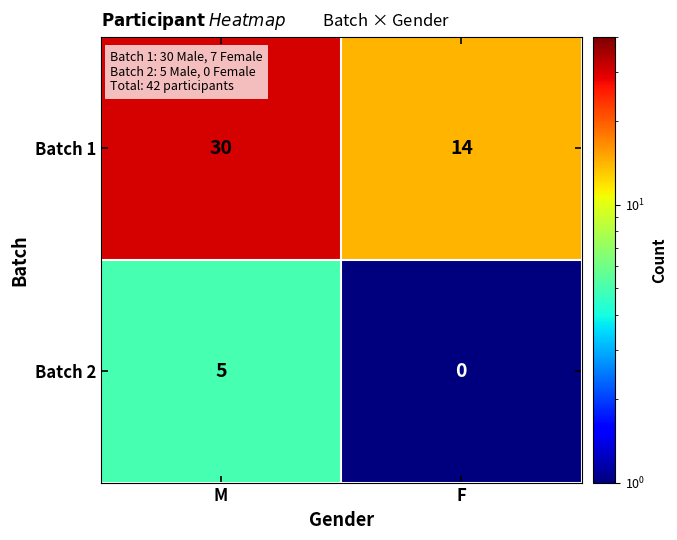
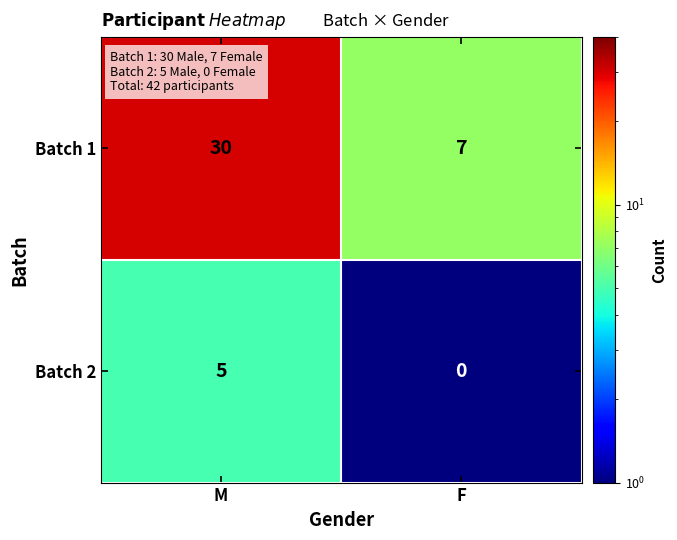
  {
    "Batch 1": {
      "M": 30,
-     "F": 14
+     "F": 7
    },
    "Batch 2": {
      "M": 5,
      "F": 0
    }
  }
